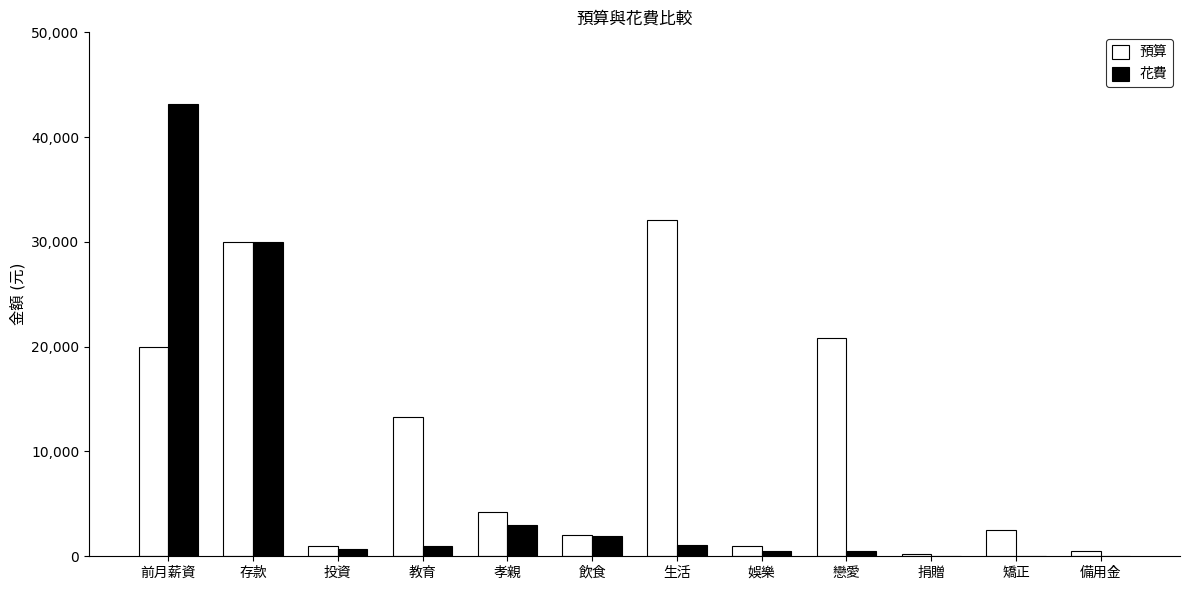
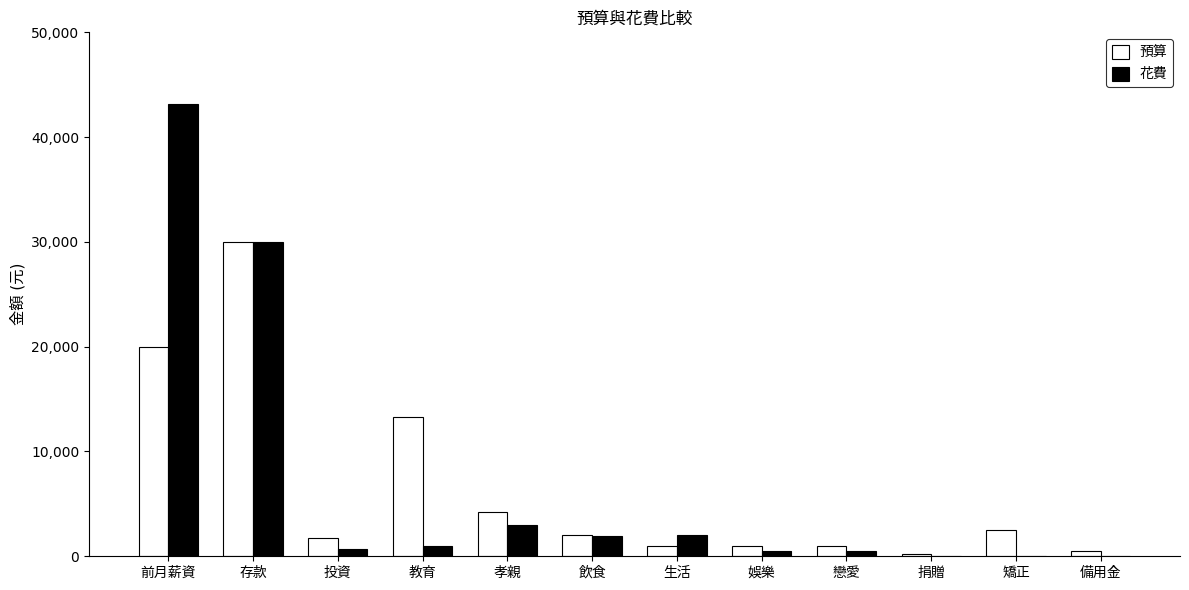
  {
    "預算": {
      "前月薪資": "19,900",
      "存款": "30,000",
-     "投資": "1,000",
+     "投資": "1,800",
      "教育": "13,300",
      "孝親": "4,200",
      "飲食": "2,000",
-     "生活": "32,000",
+     "生活": "1,000",
      "娛樂": "1,000",
-     "戀愛": "20,800",
+     "戀愛": "1,000",
      "矯正": "2,500",
      "備用金": "500"
    },
    "花費": {
      "前月薪資": "43,200",
      "存款": "30,000",
      "投資": "700",
      "教育": "1,000",
      "孝親": "3,000",
      "飲食": "1,900",
-     "生活": "1,100",
+     "生活": "2,000",
      "娛樂": "500",
      "戀愛": "500",
      "捐贈": "0",
      "矯正": "0",
      "備用金": "0"
    }
  }
